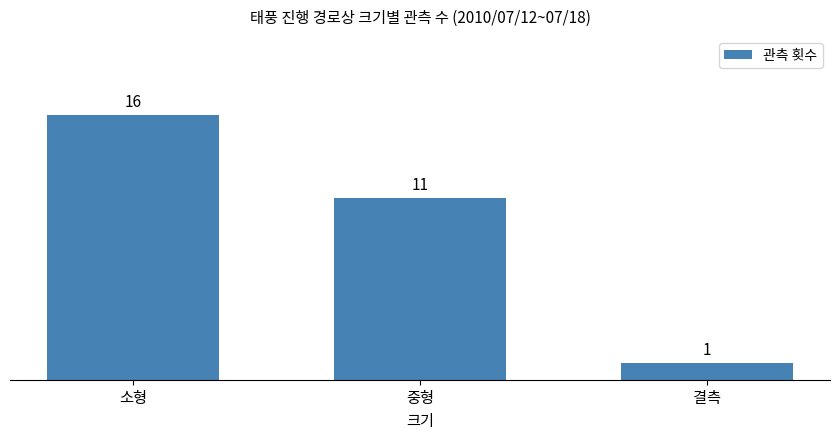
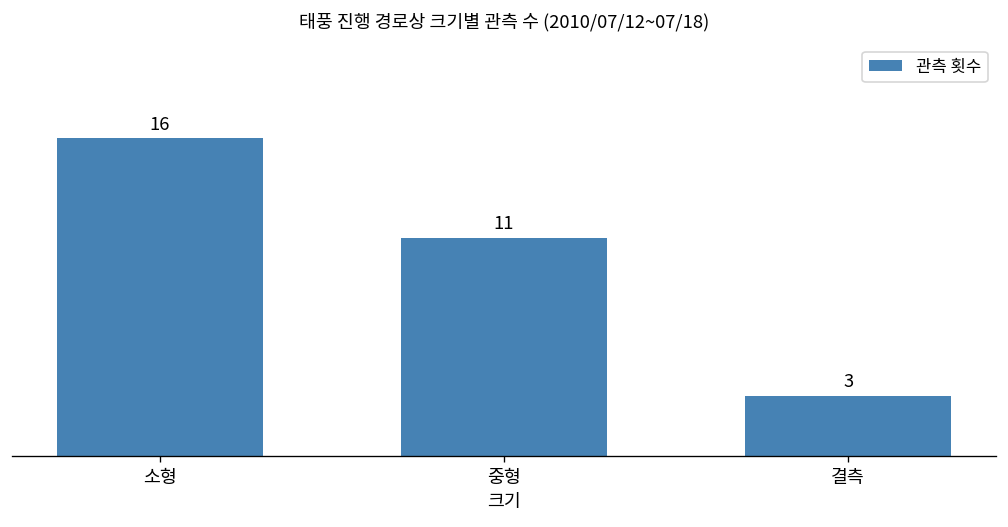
  {
    "소형": 16,
    "중형": 11,
-   "결측": 1
+   "결측": 3
  }
